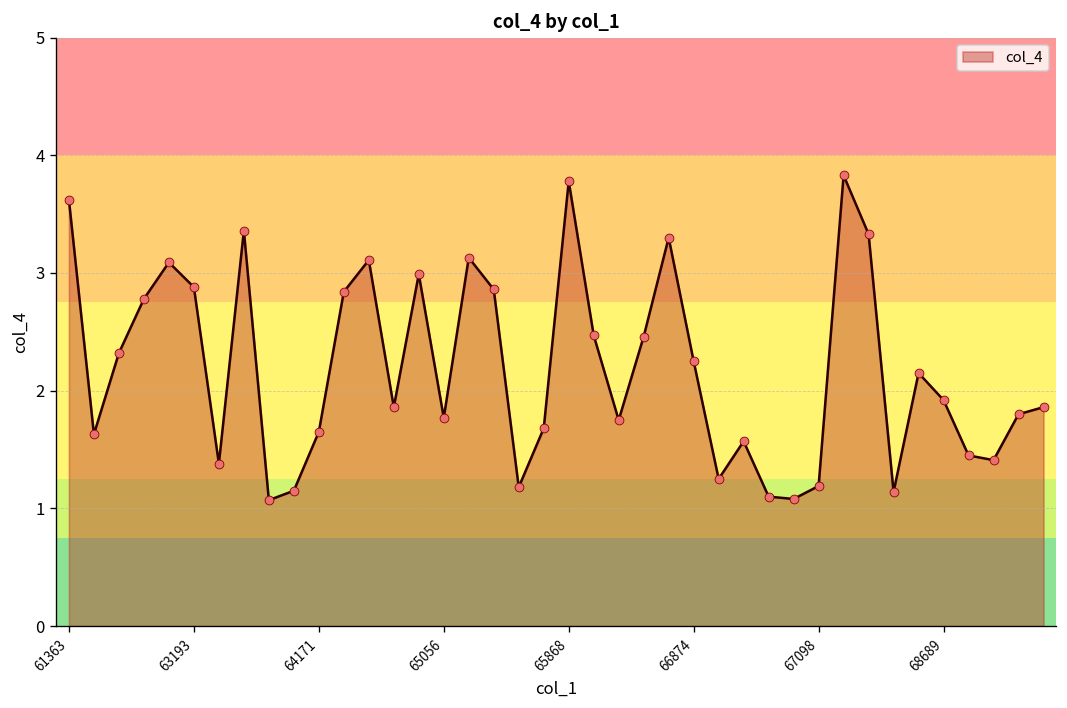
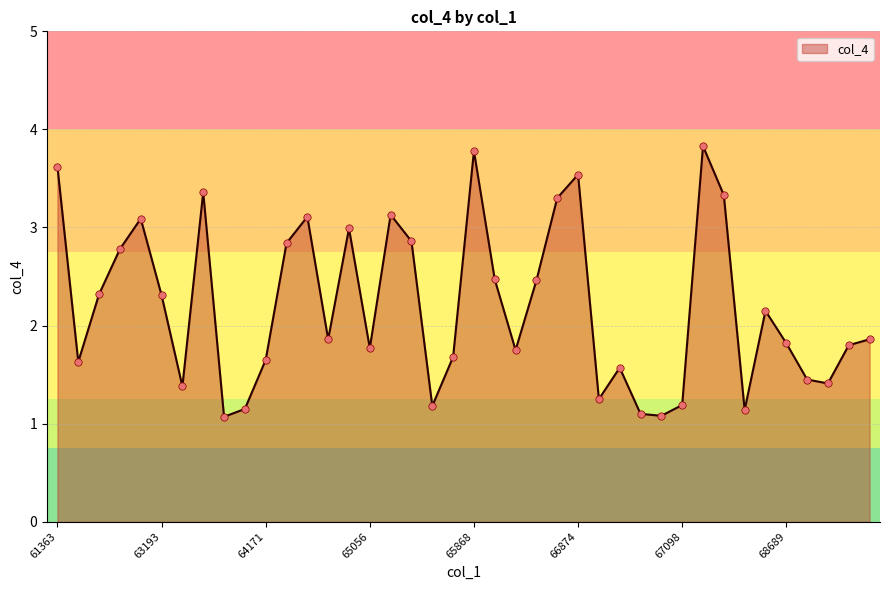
  {
    "61363": 3.6,
-   "63193": 2.9,
+   "63193": 2.3,
    "64171": 1.7,
    "65056": 1.8,
    "65868": 3.8,
-   "66874": 2.3,
+   "66874": 3.5,
    "67098": 1.2,
-   "68689": 1.9
+   "68689": 1.8
  }
